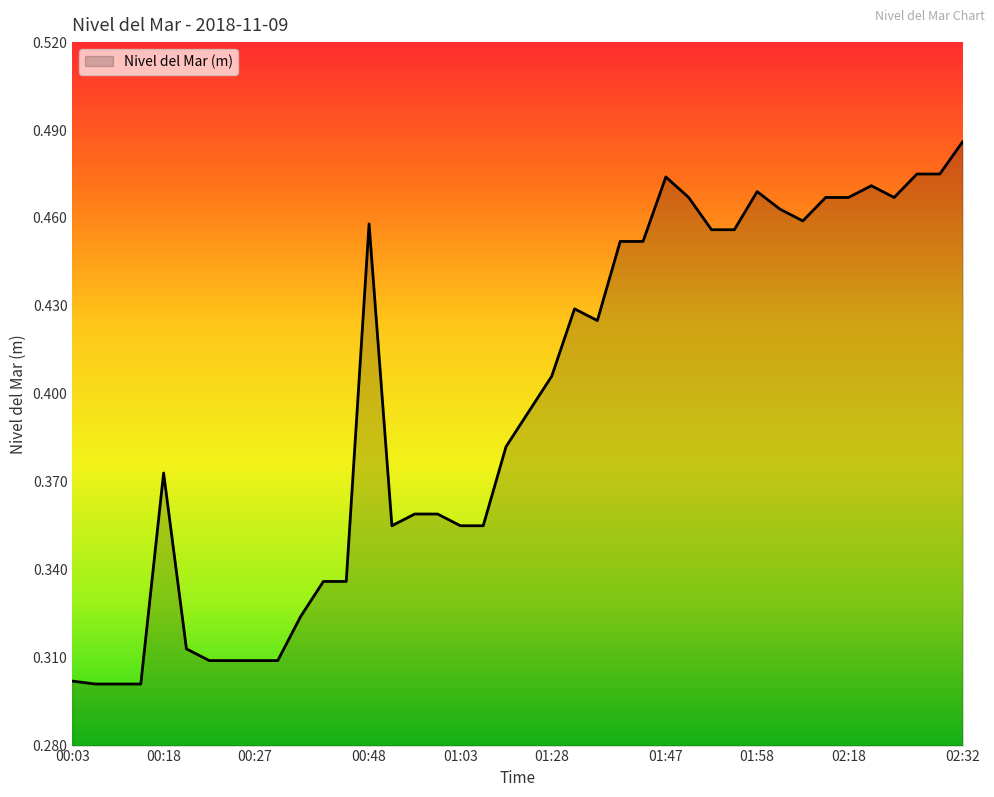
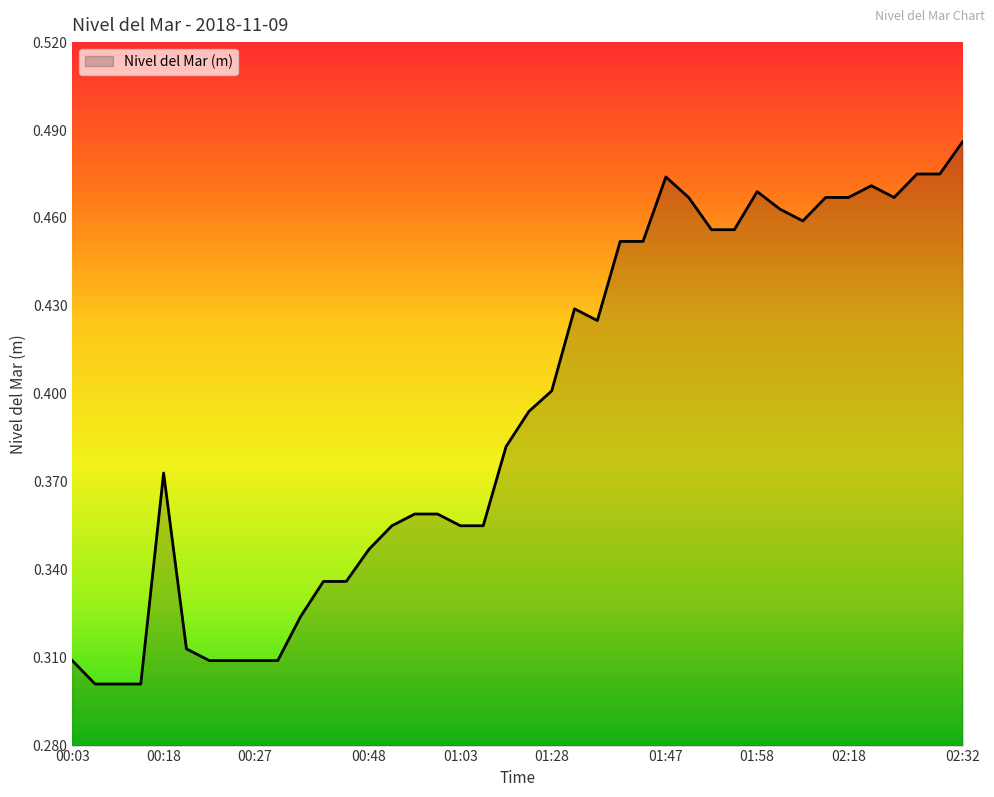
  {
-   "00:03": 0.302,
+   "00:03": 0.309,
    "00:18": 0.373,
    "00:27": 0.309,
-   "00:48": 0.458,
+   "00:48": 0.347,
    "01:03": 0.355,
-   "01:28": 0.406,
+   "01:28": 0.401,
    "01:47": 0.474,
    "01:58": 0.469,
    "02:18": 0.467,
    "02:32": 0.486
  }
